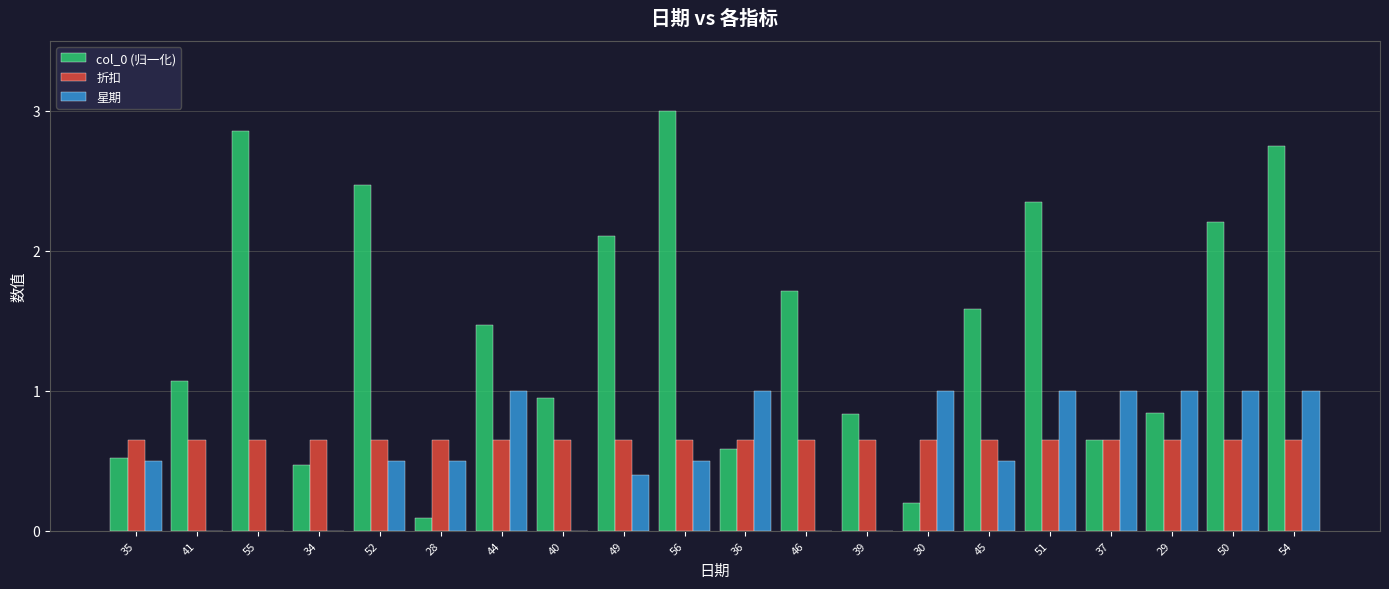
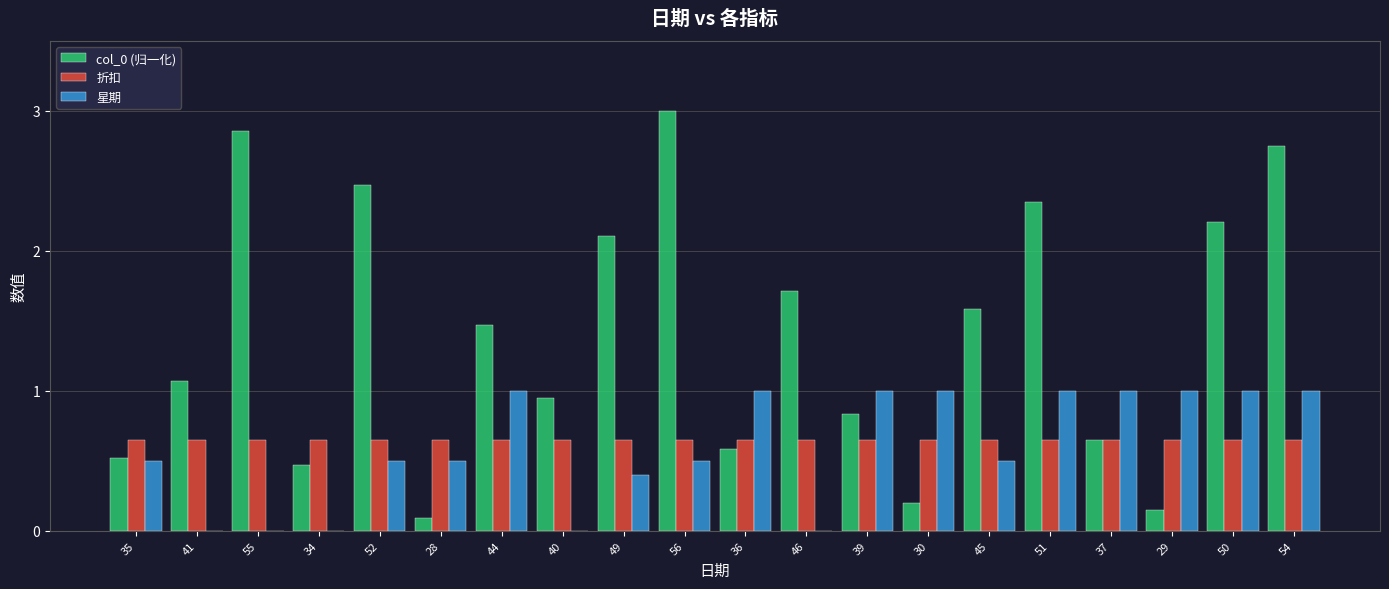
  {
    "col_0 (归一化)": {
      "35": 0.52,
      "41": 1.07,
      "55": 2.86,
      "34": 0.47,
      "52": 2.47,
      "28": 0.09,
      "44": 1.47,
      "40": 0.95,
      "49": 2.10,
      "56": 3.00,
      "36": 0.59,
      "46": 1.71,
      "39": 0.84,
      "30": 0.20,
      "45": 1.59,
      "51": 2.35,
      "37": 0.65,
-     "29": 0.84,
+     "29": 0.15,
      "50": 2.21,
      "54": 2.75
    },
    "折扣": {
      "35": 0.65,
      "41": 0.65,
      "55": 0.65,
      "34": 0.65,
      "52": 0.65,
      "28": 0.65,
      "44": 0.65,
      "40": 0.65,
      "49": 0.65,
      "56": 0.65,
      "36": 0.65,
      "46": 0.65,
      "39": 0.65,
      "30": 0.65,
      "45": 0.65,
      "51": 0.65,
      "37": 0.65,
      "29": 0.65,
      "50": 0.65,
      "54": 0.65
    },
    "星期": {
      "35": 0.50,
      "41": 0,
      "55": 0,
      "34": 0,
      "52": 0.50,
      "28": 0.50,
      "44": 1,
      "40": 0,
      "49": 0.40,
      "56": 0.50,
      "36": 1,
      "46": 0,
-     "39": 0,
+     "39": 1,
      "30": 1,
      "45": 0.50,
      "51": 1,
      "37": 1,
      "29": 1,
      "50": 1,
      "54": 1
    }
  }
